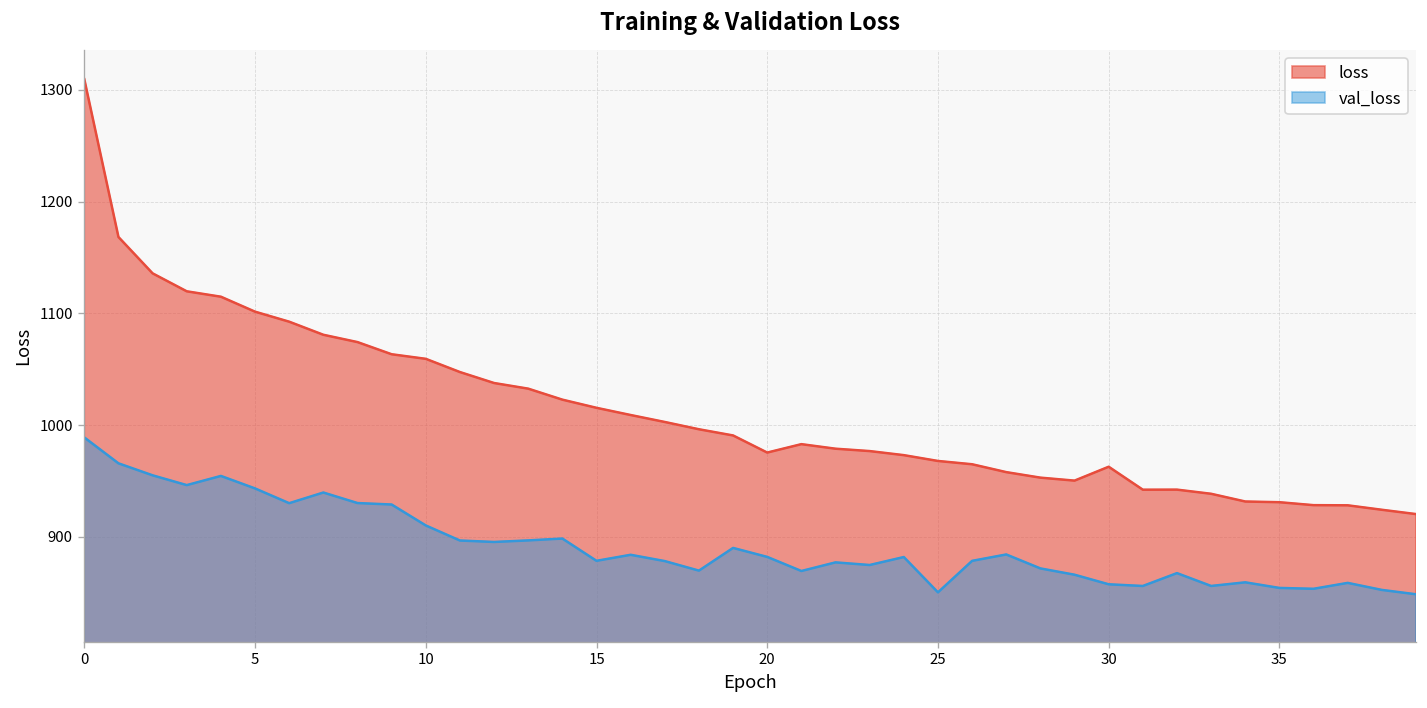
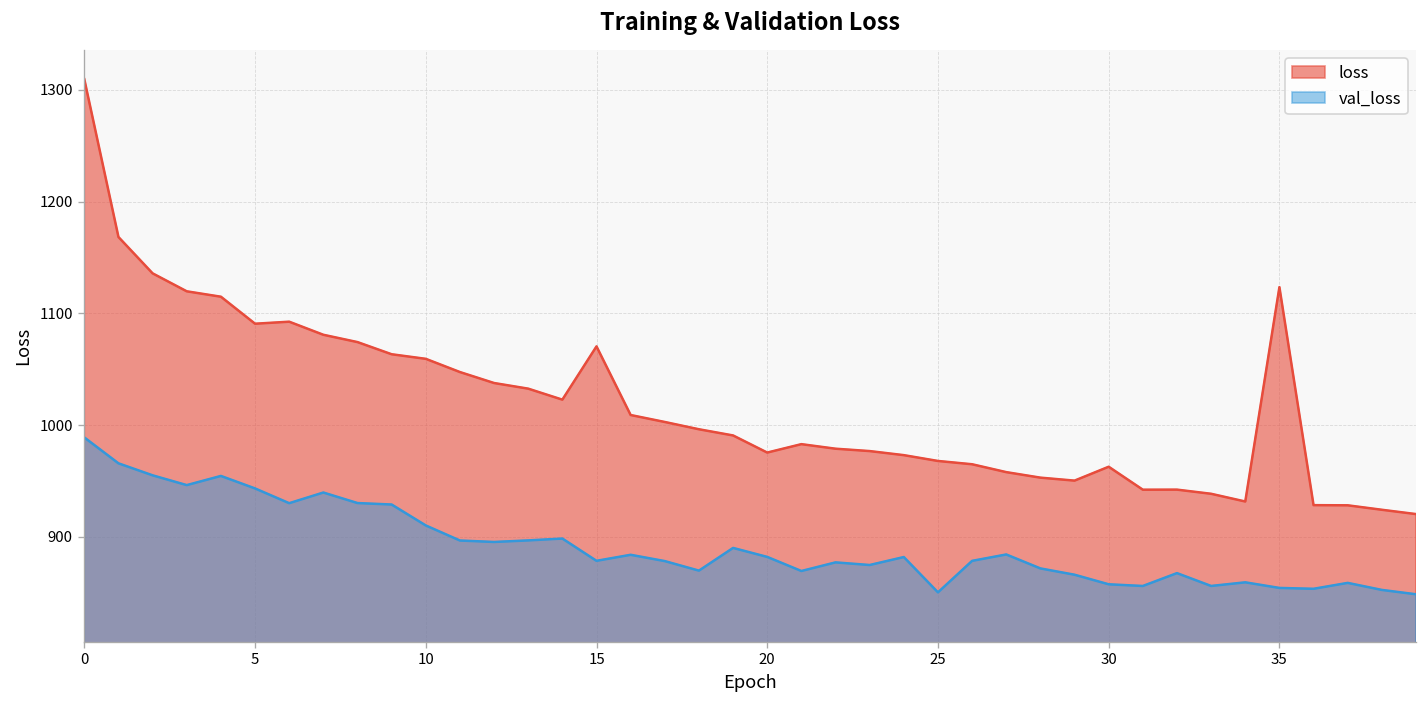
  {
    "loss": {
      "0": 1310,
-     "5": 1100,
+     "5": 1090,
      "10": 1060,
-     "15": 1020,
+     "15": 1070,
      "20": 980,
      "25": 970,
      "30": 960,
-     "35": 930
+     "35": 1120
    },
    "val_loss": {
      "0": 990,
      "5": 940,
      "10": 910,
      "15": 880,
      "20": 880,
      "25": 850,
      "30": 860,
      "35": 850
    }
  }
